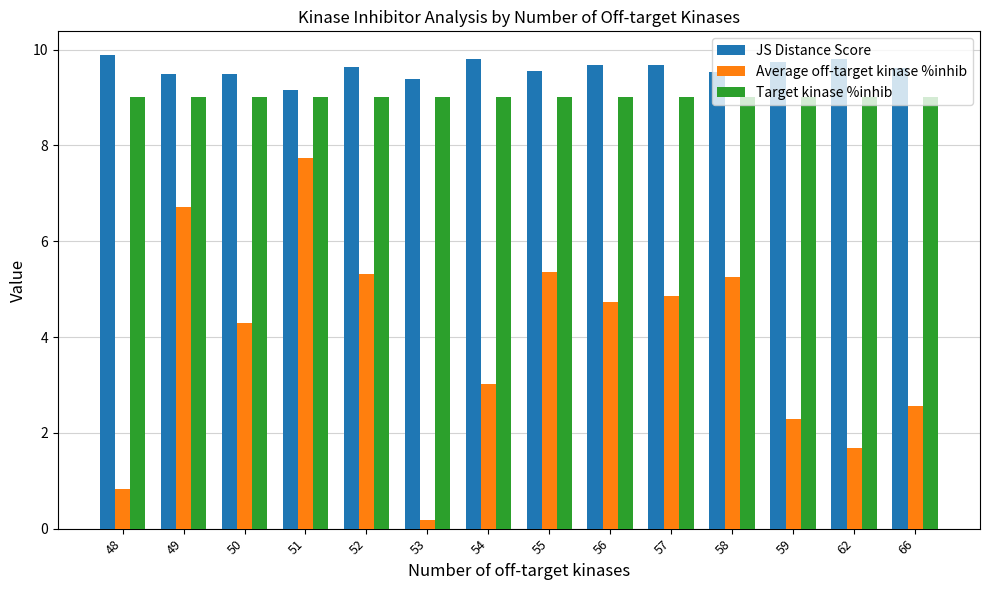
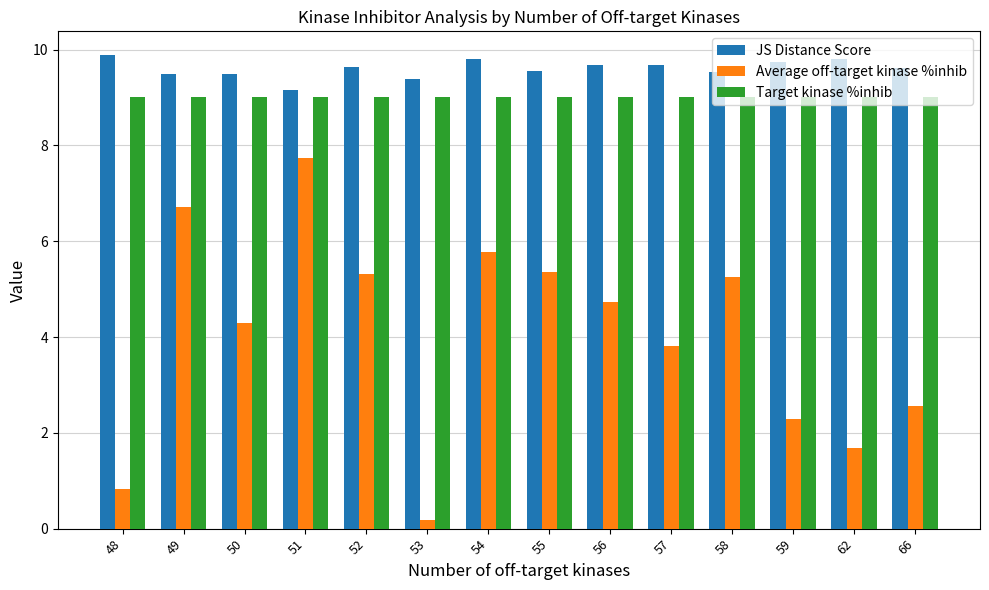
  {
    "JS Distance Score": {
      "48": 9.9,
      "49": 9.5,
      "50": 9.5,
      "51": 9.2,
      "52": 9.6,
      "53": 9.4,
      "54": 9.8,
      "55": 9.5,
      "56": 9.7,
      "57": 9.7
    },
    "Average off-target kinase %inhib": {
      "48": 0.8,
      "49": 6.7,
      "50": 4.3,
      "51": 7.7,
      "52": 5.3,
      "53": 0.2,
-     "54": 3.0,
+     "54": 5.8,
      "55": 5.4,
      "56": 4.7,
-     "57": 4.9,
+     "57": 3.8,
      "58": 5.3,
      "59": 2.3,
      "62": 1.7,
      "66": 2.6
    },
    "Target kinase %inhib": {
      "48": 9.0,
      "49": 9.0,
      "50": 9.0,
      "51": 9.0,
      "52": 9.0,
      "53": 9.0,
      "54": 9.0,
      "55": 9.0,
      "56": 9.0,
      "57": 9.0
    }
  }
